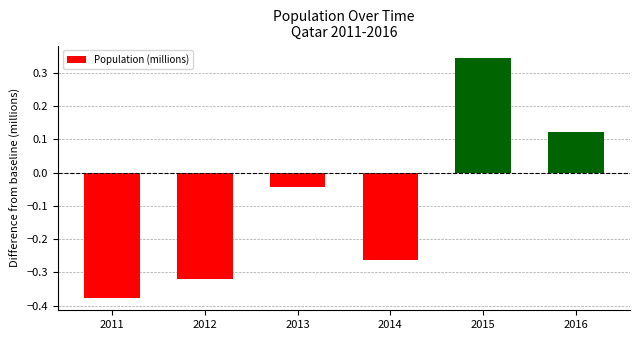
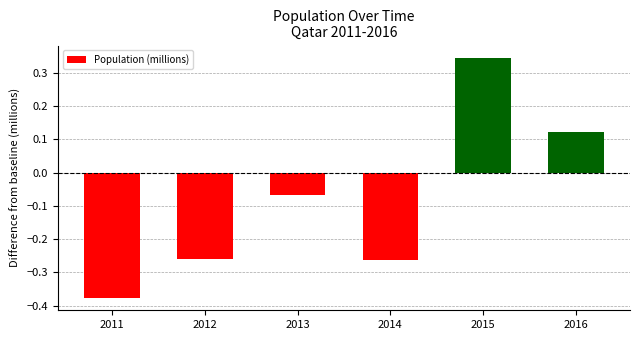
  {
    "2011": -0.38,
-   "2012": -0.32,
-   "2013": -0.04,
+   "2012": -0.26,
+   "2013": -0.07,
    "2014": -0.26,
    "2015": 0.35,
    "2016": 0.12
  }
